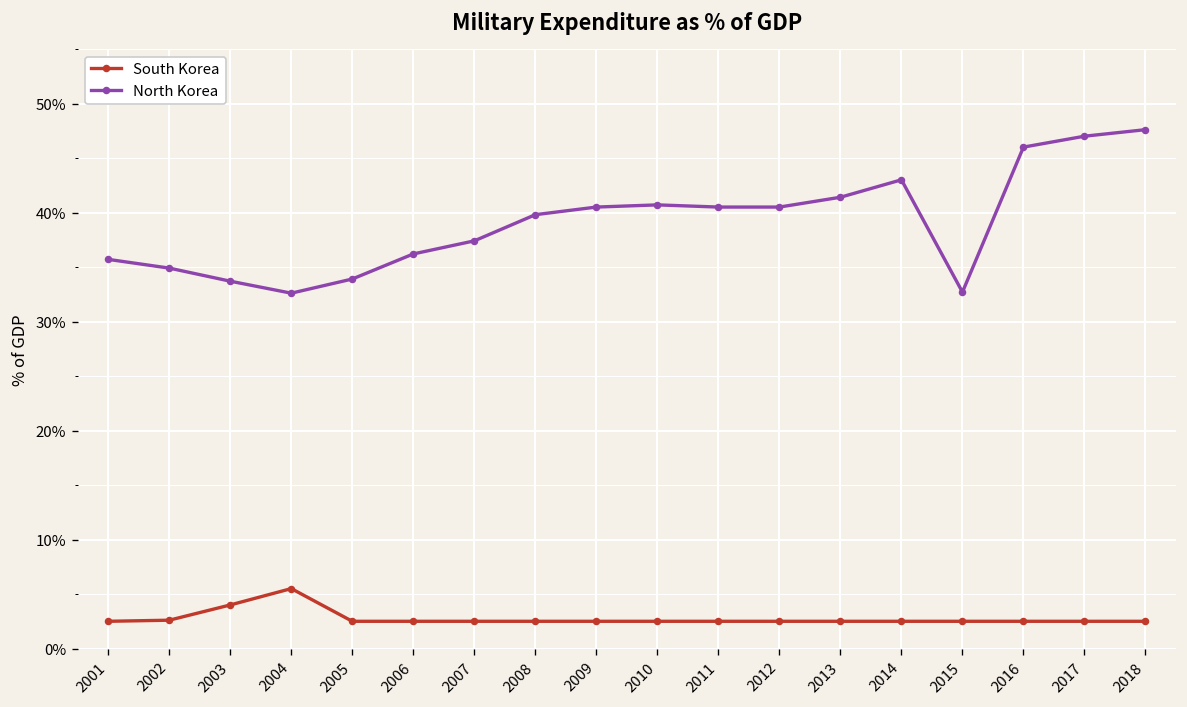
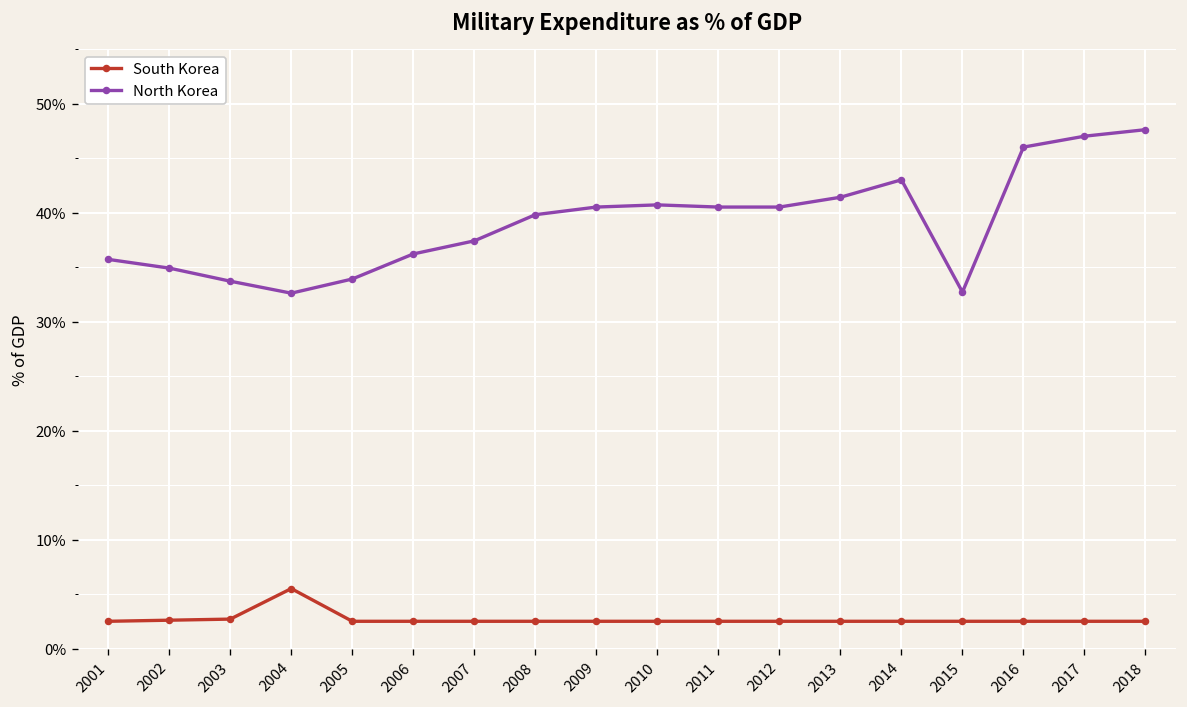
  {
    "South Korea": {
      "2001": "3%",
      "2002": "3%",
-     "2003": "4%",
+     "2003": "3%",
      "2004": "6%",
      "2005": "3%",
      "2006": "3%",
      "2007": "3%",
      "2008": "3%",
      "2009": "3%",
      "2010": "3%",
      "2011": "3%",
      "2012": "3%",
      "2013": "3%",
      "2014": "3%",
      "2015": "3%",
      "2016": "3%",
      "2017": "3%",
      "2018": "3%"
    },
    "North Korea": {
      "2001": "36%",
      "2002": "35%",
      "2003": "34%",
      "2004": "33%",
      "2005": "34%",
      "2006": "36%",
      "2007": "37%",
      "2008": "40%",
      "2009": "41%",
      "2010": "41%",
      "2011": "41%",
      "2012": "41%",
      "2013": "41%",
      "2014": "43%",
      "2015": "33%",
      "2016": "46%",
      "2017": "47%",
      "2018": "48%"
    }
  }
